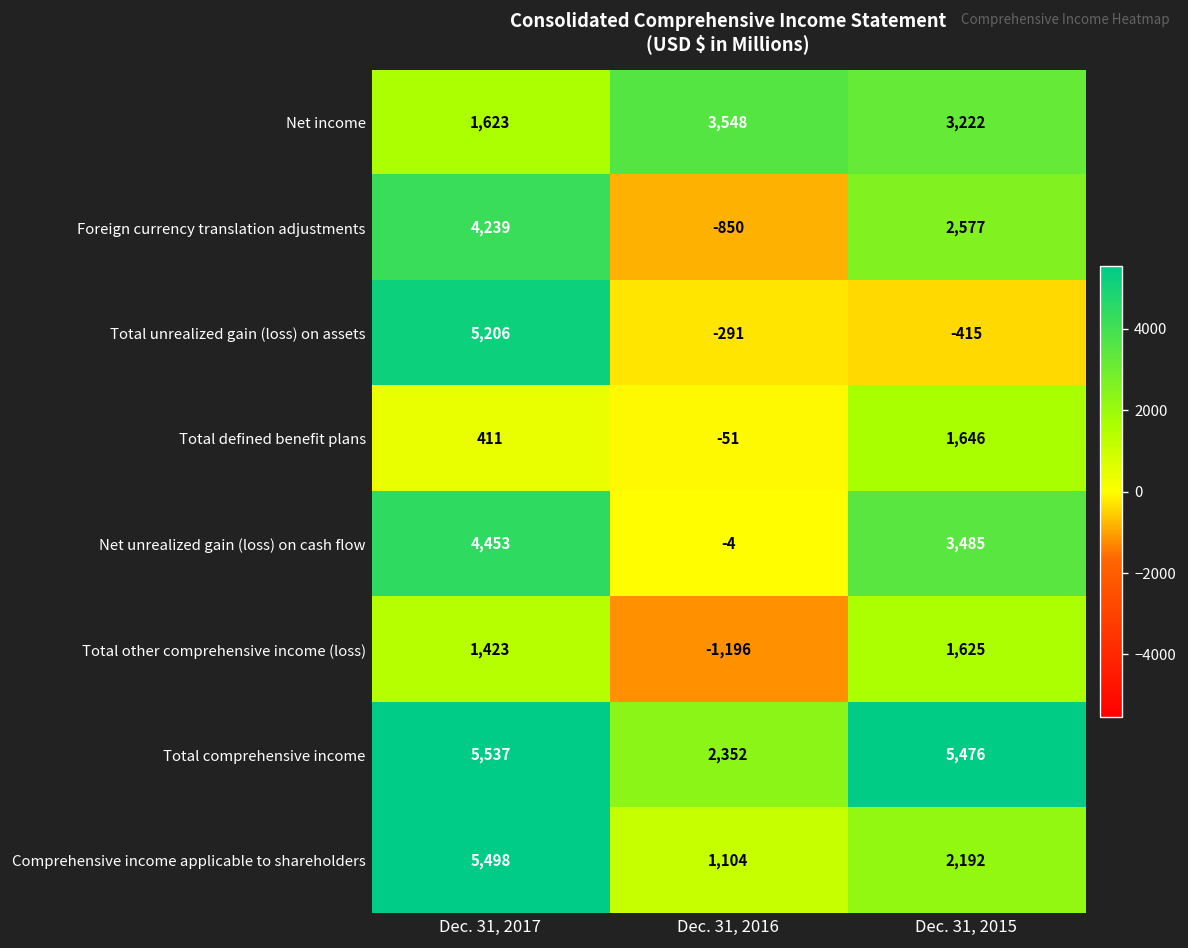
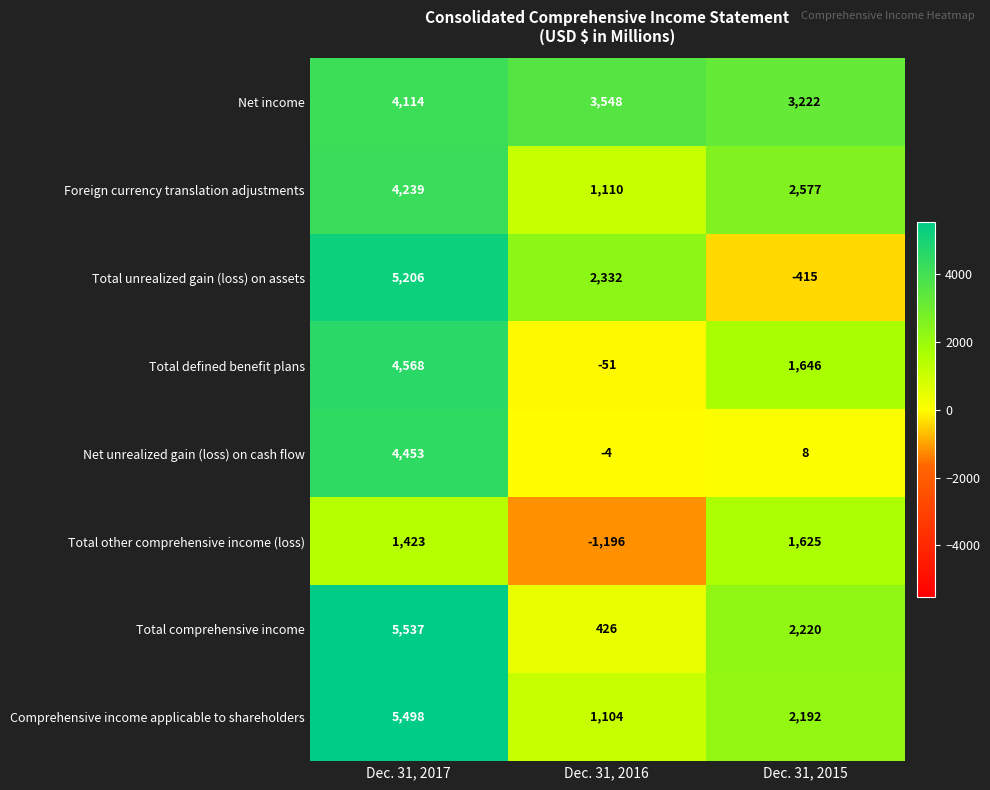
  {
    "Net income": {
-     "Dec. 31, 2017": "1,623",
+     "Dec. 31, 2017": "4,114",
      "Dec. 31, 2016": "3,548",
      "Dec. 31, 2015": "3,222"
    },
    "Foreign currency translation adjustments": {
      "Dec. 31, 2017": "4,239",
-     "Dec. 31, 2016": "-850",
+     "Dec. 31, 2016": "1,110",
      "Dec. 31, 2015": "2,577"
    },
    "Total unrealized gain (loss) on assets": {
      "Dec. 31, 2017": "5,206",
-     "Dec. 31, 2016": "-291",
+     "Dec. 31, 2016": "2,332",
      "Dec. 31, 2015": "-415"
    },
    "Total defined benefit plans": {
-     "Dec. 31, 2017": "411",
+     "Dec. 31, 2017": "4,568",
      "Dec. 31, 2016": "-51",
      "Dec. 31, 2015": "1,646"
    },
    "Net unrealized gain (loss) on cash flow": {
      "Dec. 31, 2017": "4,453",
      "Dec. 31, 2016": "-4",
-     "Dec. 31, 2015": "3,485"
+     "Dec. 31, 2015": "8"
    },
    "Total other comprehensive income (loss)": {
      "Dec. 31, 2017": "1,423",
      "Dec. 31, 2016": "-1,196",
      "Dec. 31, 2015": "1,625"
    },
    "Total comprehensive income": {
      "Dec. 31, 2017": "5,537",
-     "Dec. 31, 2016": "2,352",
-     "Dec. 31, 2015": "5,476"
+     "Dec. 31, 2016": "426",
+     "Dec. 31, 2015": "2,220"
    },
    "Comprehensive income applicable to shareholders": {
      "Dec. 31, 2017": "5,498",
      "Dec. 31, 2016": "1,104",
      "Dec. 31, 2015": "2,192"
    }
  }
